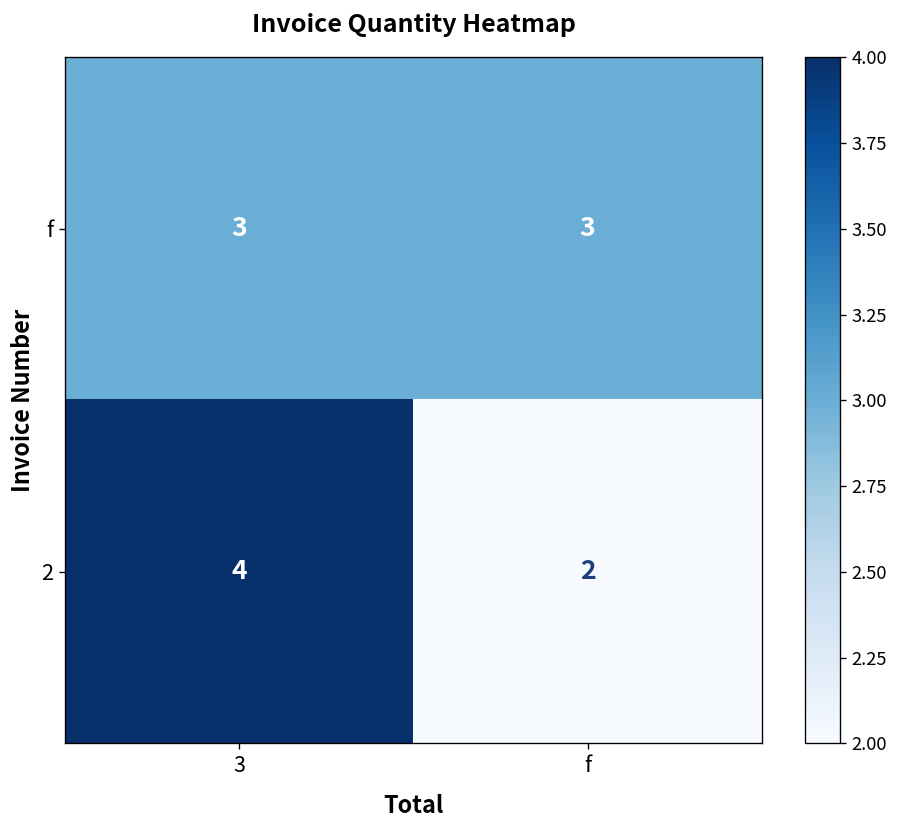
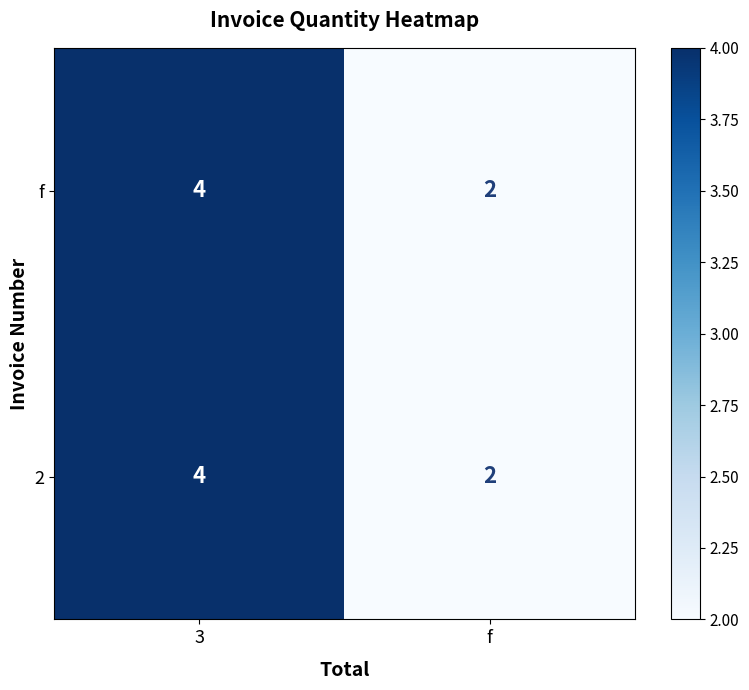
  {
    "f": {
-     "3": 3,
-     "f": 3
+     "3": 4,
+     "f": 2
    }
  }
